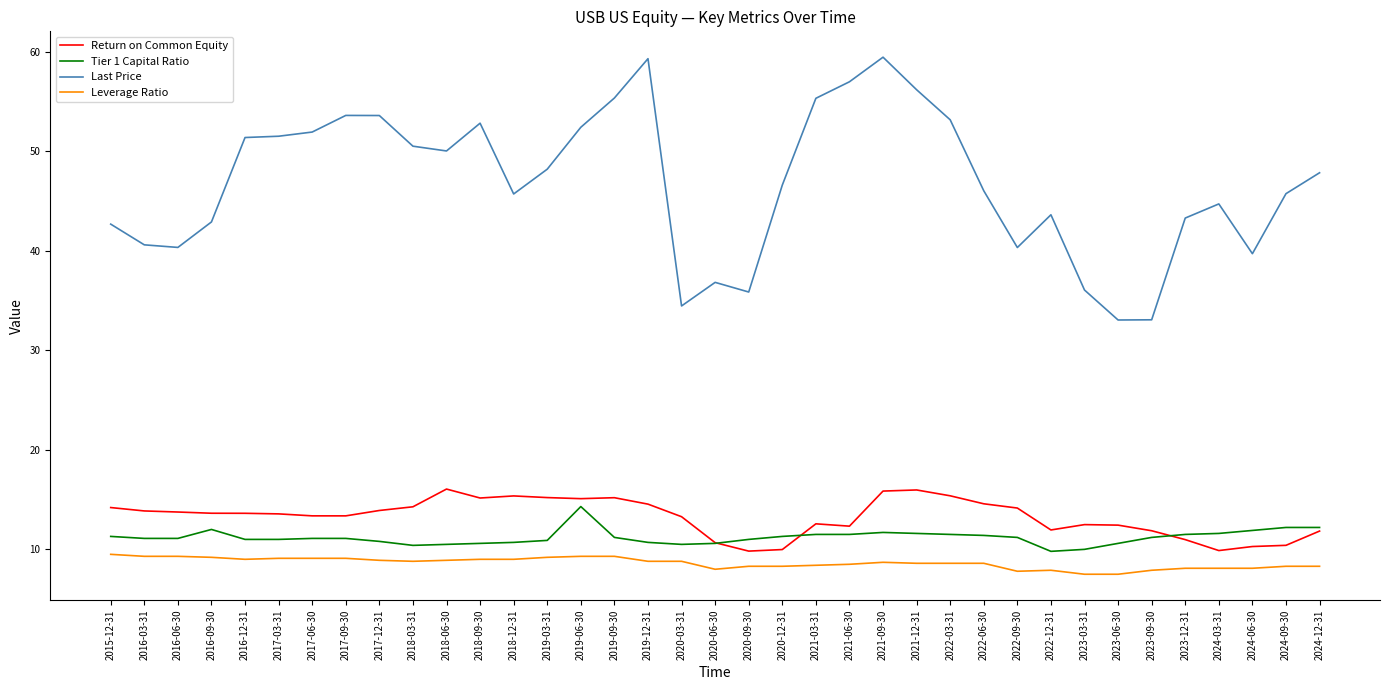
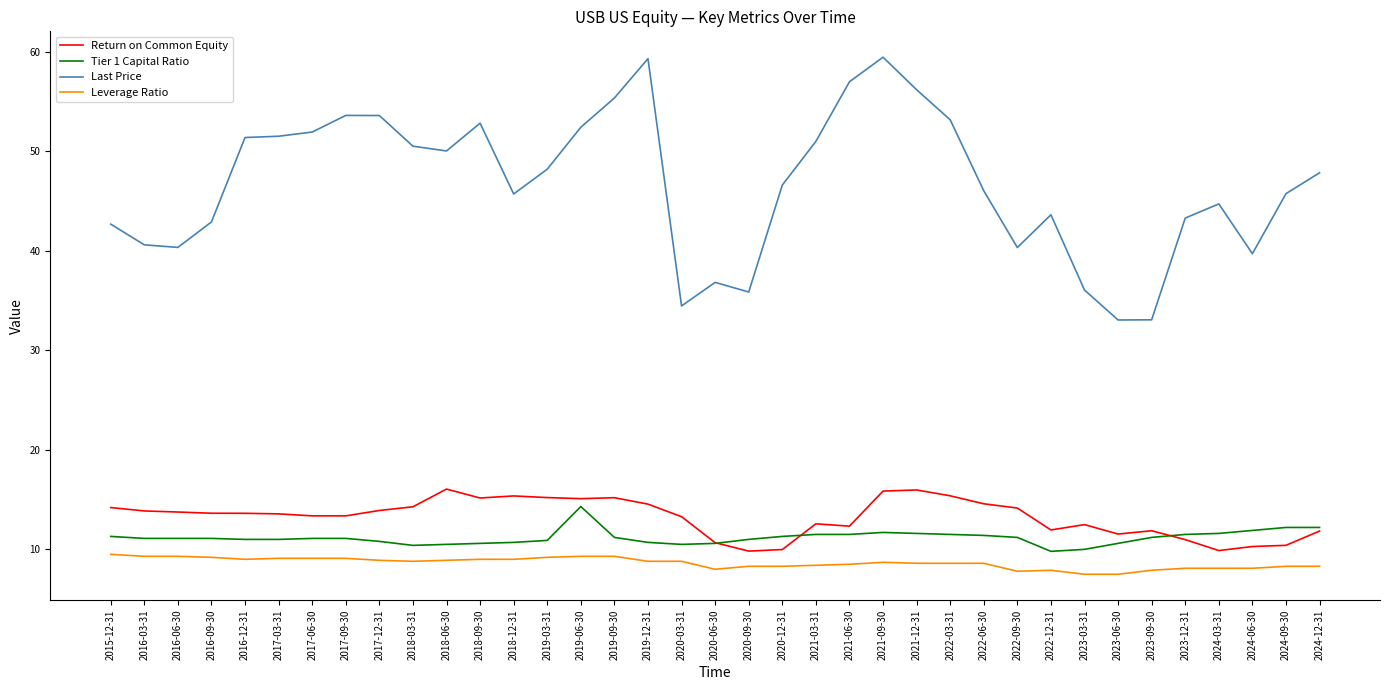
  {
    "Return on Common Equity": {
      "2015-12-31": 14,
      "2016-03-31": 14,
      "2016-06-30": 14,
      "2016-09-30": 14,
      "2016-12-31": 14,
      "2017-03-31": 14,
      "2017-06-30": 13,
      "2017-09-30": 13,
      "2017-12-31": 14,
      "2018-03-31": 14,
      "2018-06-30": 16,
      "2018-09-30": 15,
      "2018-12-31": 15,
      "2019-03-31": 15,
      "2019-06-30": 15,
      "2019-09-30": 15,
      "2019-12-31": 15,
      "2020-03-31": 13,
      "2020-09-30": 10,
      "2020-12-31": 10,
      "2021-03-31": 13,
      "2021-06-30": 12,
      "2021-09-30": 16,
      "2021-12-31": 16,
      "2022-03-31": 15,
      "2022-06-30": 15,
      "2022-09-30": 14,
      "2022-12-31": 12,
      "2023-03-31": 12,
-     "2023-06-30": 12.4,
+     "2023-06-30": 11.5,
      "2023-09-30": 12,
      "2023-12-31": 11,
      "2024-03-31": 10,
      "2024-06-30": 10,
      "2024-09-30": 10,
      "2024-12-31": 12
    },
    "Tier 1 Capital Ratio": {
      "2015-12-31": 11,
      "2016-03-31": 11,
      "2016-06-30": 11,
-     "2016-09-30": 12,
+     "2016-09-30": 11,
      "2016-12-31": 11,
      "2017-03-31": 11,
      "2017-06-30": 11,
      "2017-09-30": 11,
      "2017-12-31": 11,
      "2018-03-31": 10,
      "2018-06-30": 11,
      "2018-09-30": 11,
      "2018-12-31": 11,
      "2019-03-31": 11,
      "2019-06-30": 14,
      "2019-09-30": 11,
      "2019-12-31": 11,
      "2020-03-31": 11,
      "2020-09-30": 11,
      "2020-12-31": 11,
      "2021-03-31": 12,
      "2021-06-30": 12,
      "2021-09-30": 12,
      "2021-12-31": 12,
      "2022-03-31": 12,
      "2022-06-30": 11,
      "2022-09-30": 11,
      "2022-12-31": 10,
      "2023-03-31": 10,
      "2023-06-30": 11,
      "2023-09-30": 11,
      "2023-12-31": 12,
      "2024-03-31": 12,
      "2024-06-30": 12,
      "2024-09-30": 12,
      "2024-12-31": 12
    },
    "Last Price": {
      "2015-12-31": 43,
      "2016-03-31": 41,
      "2016-06-30": 40,
      "2016-09-30": 43,
      "2016-12-31": 51,
      "2017-03-31": 52,
      "2017-06-30": 52,
      "2017-09-30": 54,
      "2017-12-31": 54,
      "2018-03-31": 51,
      "2018-06-30": 50,
      "2018-09-30": 53,
      "2018-12-31": 46,
      "2019-03-31": 48,
      "2019-06-30": 52,
      "2019-09-30": 55,
      "2019-12-31": 59,
      "2020-03-31": 34,
      "2020-06-30": 37,
      "2020-09-30": 36,
      "2020-12-31": 47,
-     "2021-03-31": 55,
+     "2021-03-31": 51,
      "2021-06-30": 57,
      "2021-09-30": 59,
      "2021-12-31": 56,
      "2022-03-31": 53,
      "2022-06-30": 46,
      "2022-09-30": 40,
      "2022-12-31": 44,
      "2023-03-31": 36,
      "2023-06-30": 33,
      "2023-09-30": 33,
      "2023-12-31": 43,
      "2024-03-31": 45,
      "2024-06-30": 40,
      "2024-09-30": 46,
      "2024-12-31": 48
    },
    "Leverage Ratio": {
      "2015-12-31": 10,
      "2016-03-31": 9,
      "2016-06-30": 9,
      "2016-09-30": 9,
      "2016-12-31": 9,
      "2017-03-31": 9,
      "2017-06-30": 9,
      "2017-09-30": 9,
      "2017-12-31": 9,
      "2018-03-31": 9,
      "2018-06-30": 9,
      "2018-09-30": 9,
      "2018-12-31": 9,
      "2019-03-31": 9,
      "2019-06-30": 9,
      "2019-09-30": 9,
      "2019-12-31": 9,
      "2020-03-31": 9,
      "2020-06-30": 8,
      "2020-09-30": 8,
      "2020-12-31": 8,
      "2021-03-31": 8,
      "2021-06-30": 9,
      "2021-09-30": 9,
      "2021-12-31": 9,
      "2022-03-31": 9,
      "2022-06-30": 9,
      "2022-09-30": 8,
      "2022-12-31": 8,
      "2023-03-31": 8,
      "2023-06-30": 8,
      "2023-09-30": 8,
      "2023-12-31": 8,
      "2024-03-31": 8,
      "2024-06-30": 8,
      "2024-09-30": 8,
      "2024-12-31": 8
    }
  }
